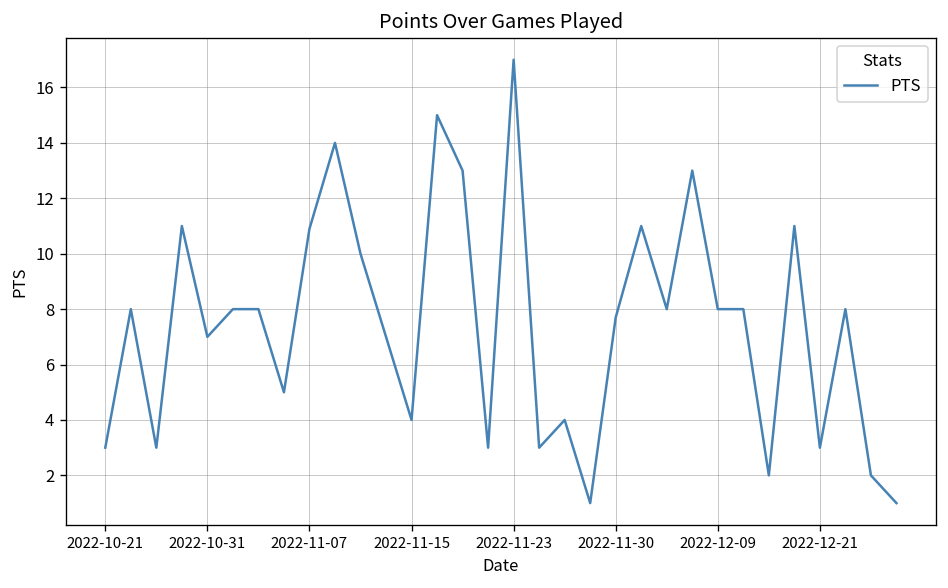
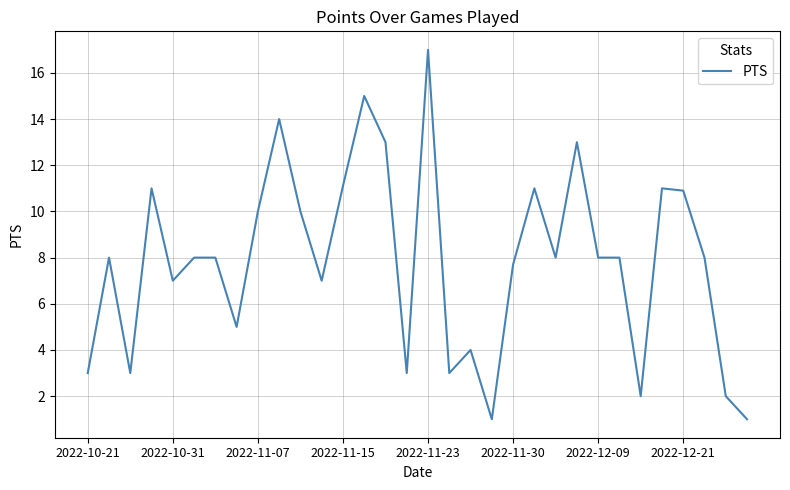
  {
    "2022-10-21": 3.0,
    "2022-10-31": 7.0,
-   "2022-11-07": 10.9,
-   "2022-11-15": 4.0,
+   "2022-11-07": 10.0,
+   "2022-11-15": 11.1,
    "2022-11-23": 17.0,
    "2022-11-30": 7.7,
    "2022-12-09": 8.0,
-   "2022-12-21": 3.0
+   "2022-12-21": 10.9
  }
